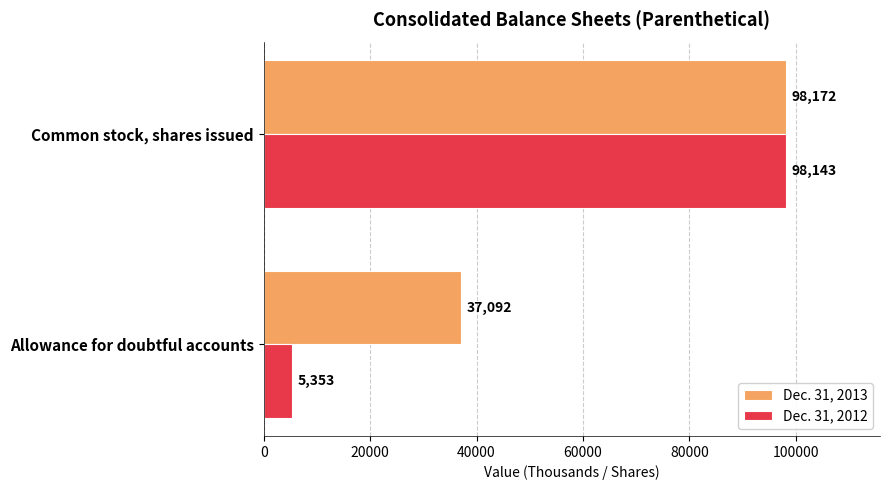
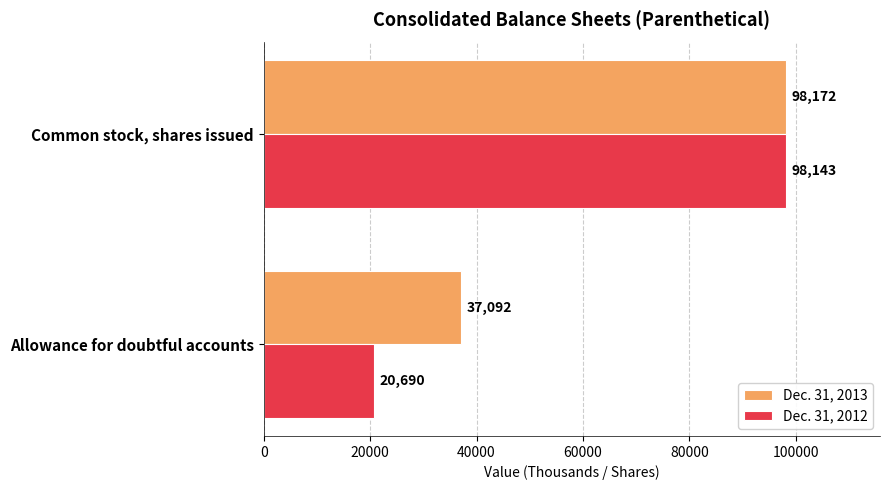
  {
    "Dec. 31, 2013": {
      "Common stock, shares issued": "98,172",
      "Allowance for doubtful accounts": "37,092"
    },
    "Dec. 31, 2012": {
      "Common stock, shares issued": "98,143",
-     "Allowance for doubtful accounts": "5,353"
+     "Allowance for doubtful accounts": "20,690"
    }
  }
